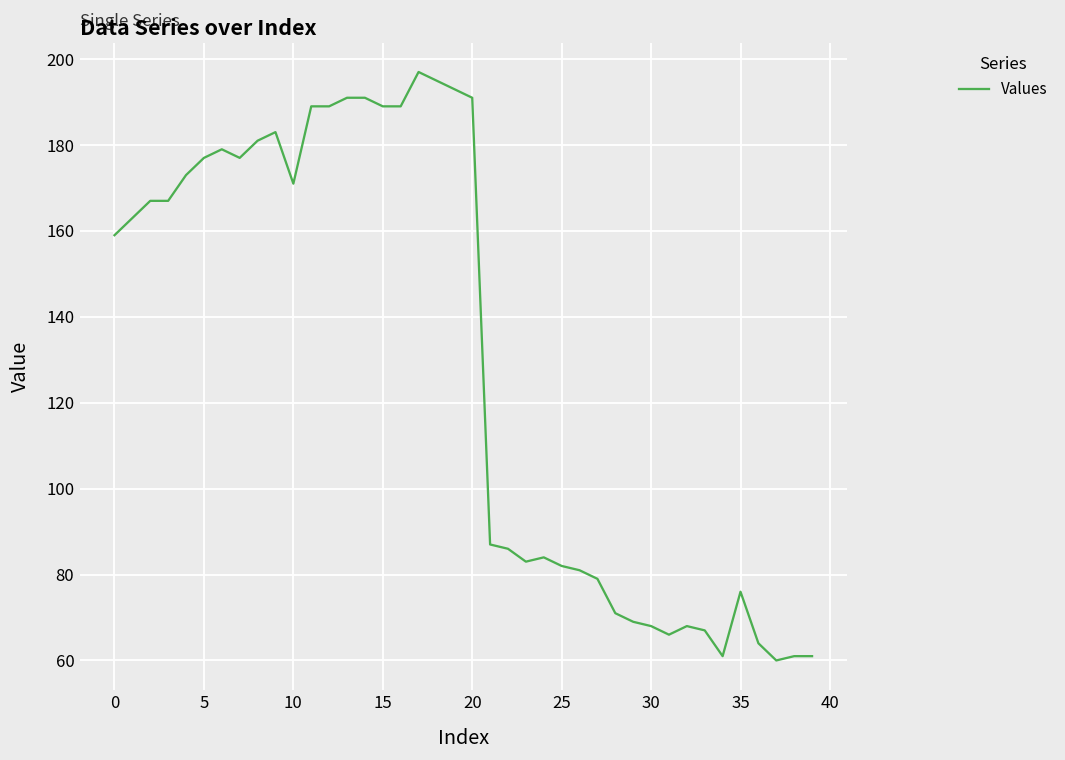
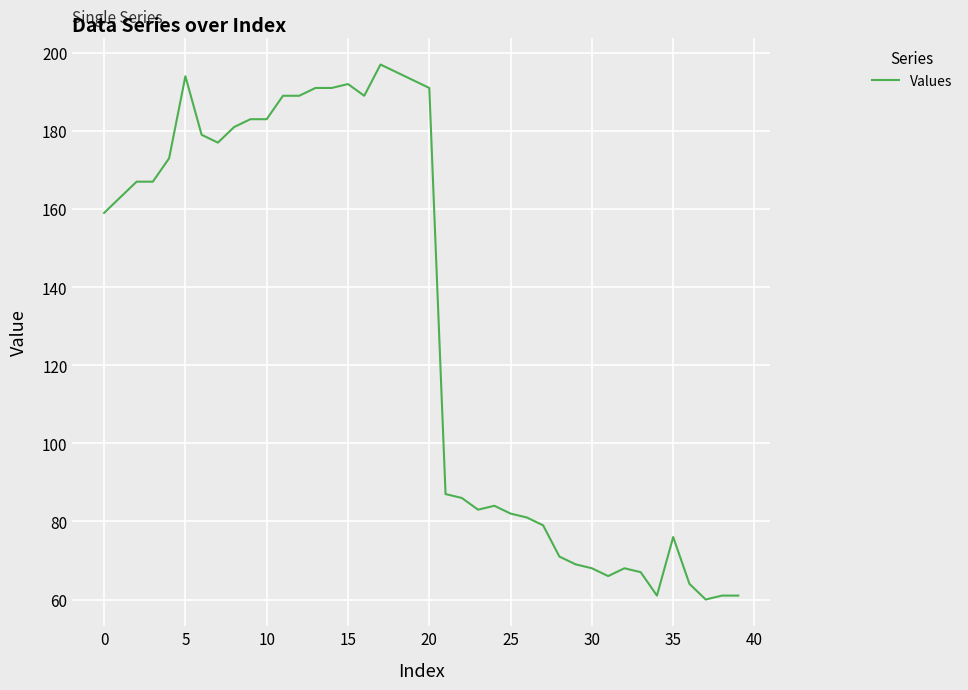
  {
    "0": 159,
-   "5": 177,
-   "10": 171,
-   "15": 189,
+   "5": 194,
+   "10": 183,
+   "15": 192,
    "20": 191,
    "25": 82,
    "30": 68,
    "35": 76
  }
